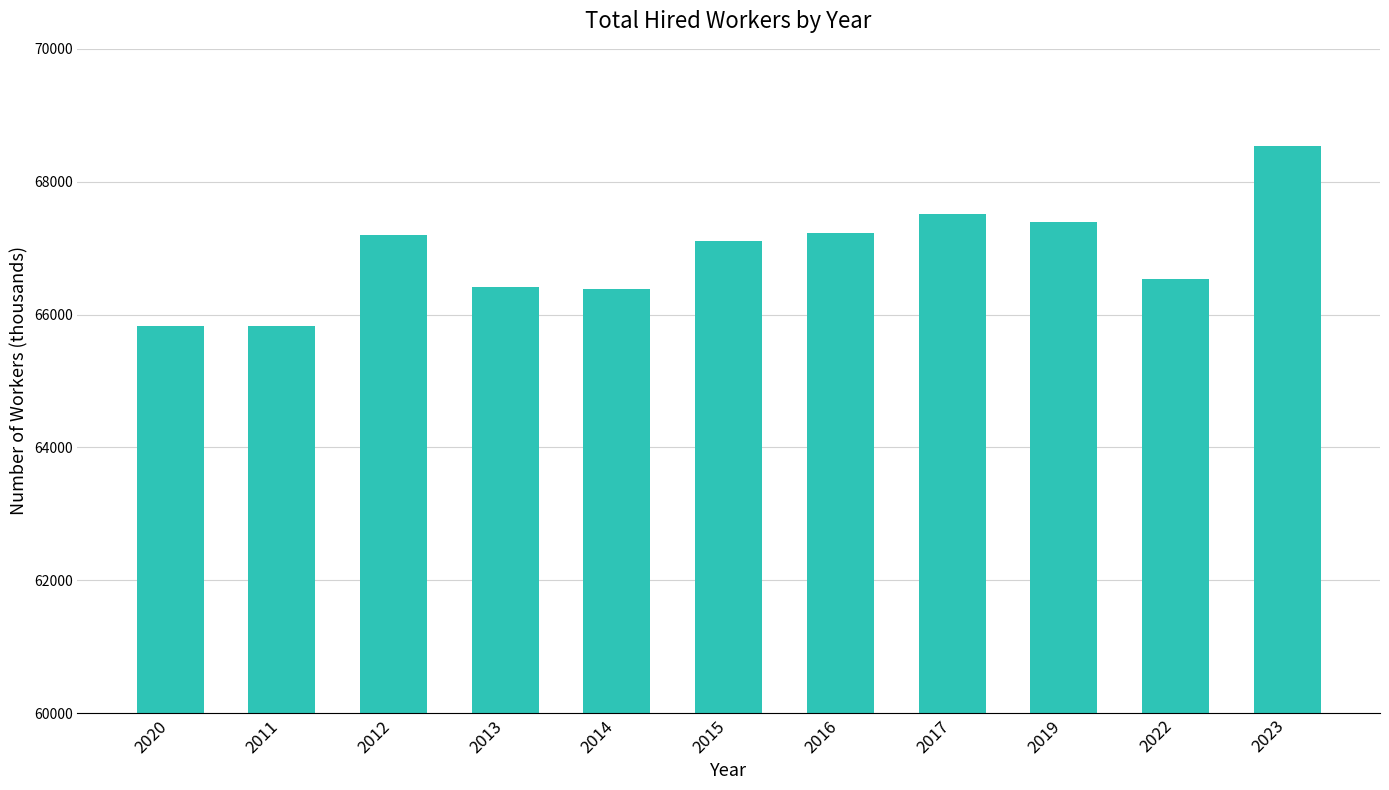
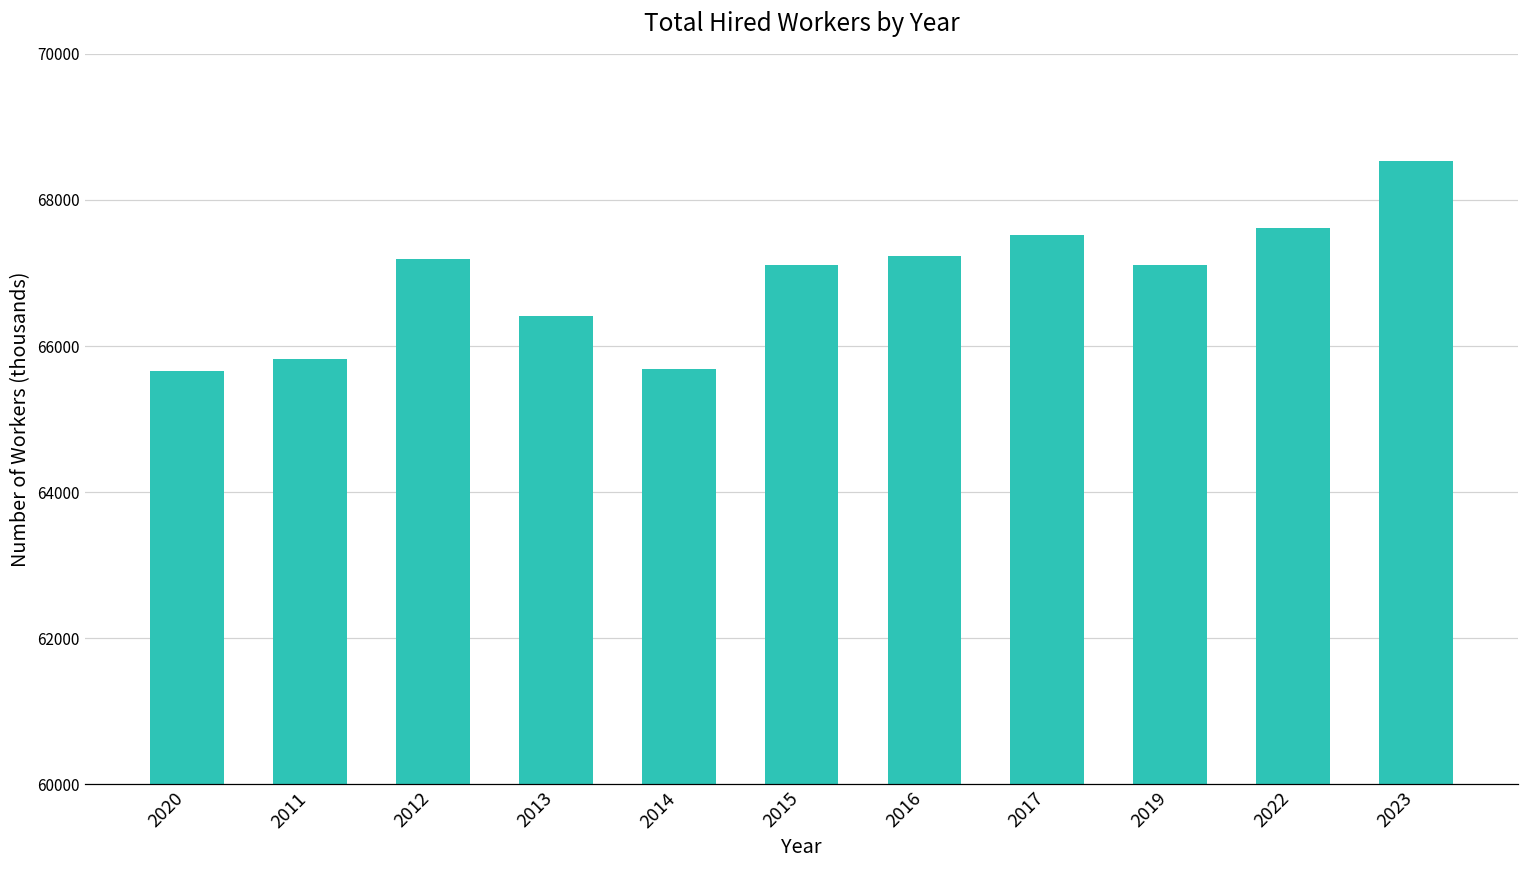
  {
-   "2020": 65800,
+   "2020": 65700,
    "2011": 65800,
    "2012": 67200,
    "2013": 66400,
-   "2014": 66400,
+   "2014": 65700,
    "2015": 67100,
    "2016": 67200,
    "2017": 67500,
-   "2019": 67400,
-   "2022": 66500,
+   "2019": 67100,
+   "2022": 67600,
    "2023": 68500
  }
